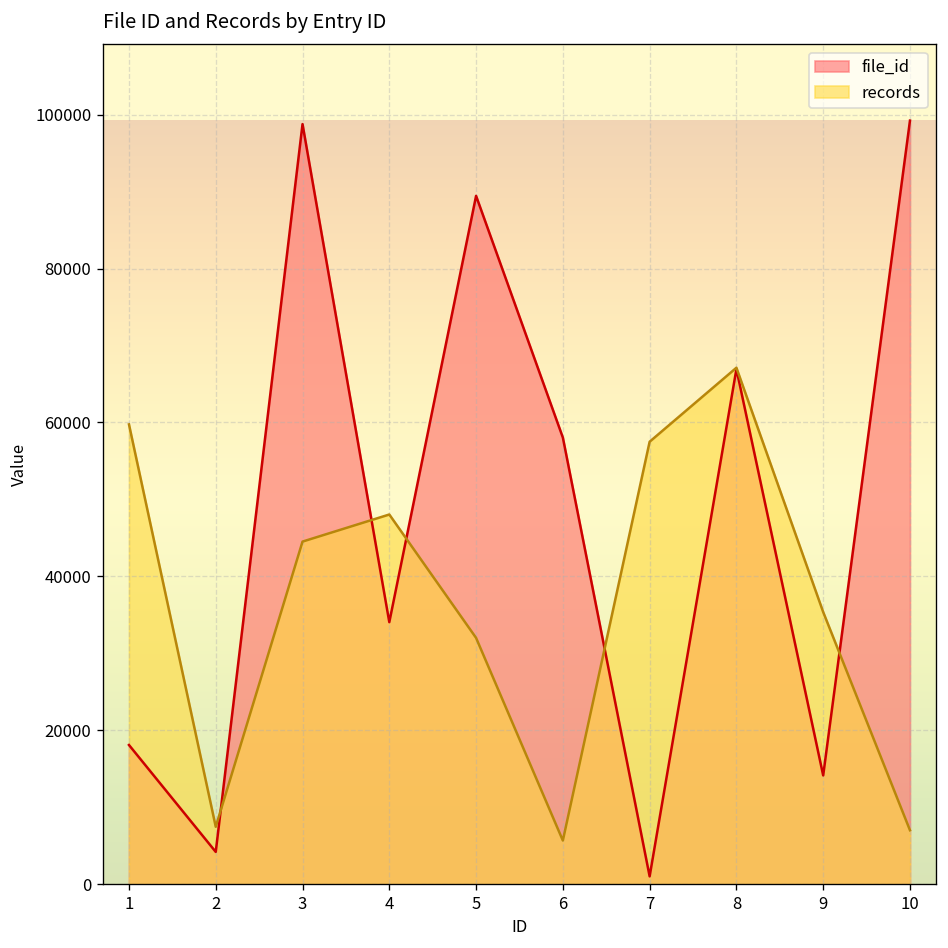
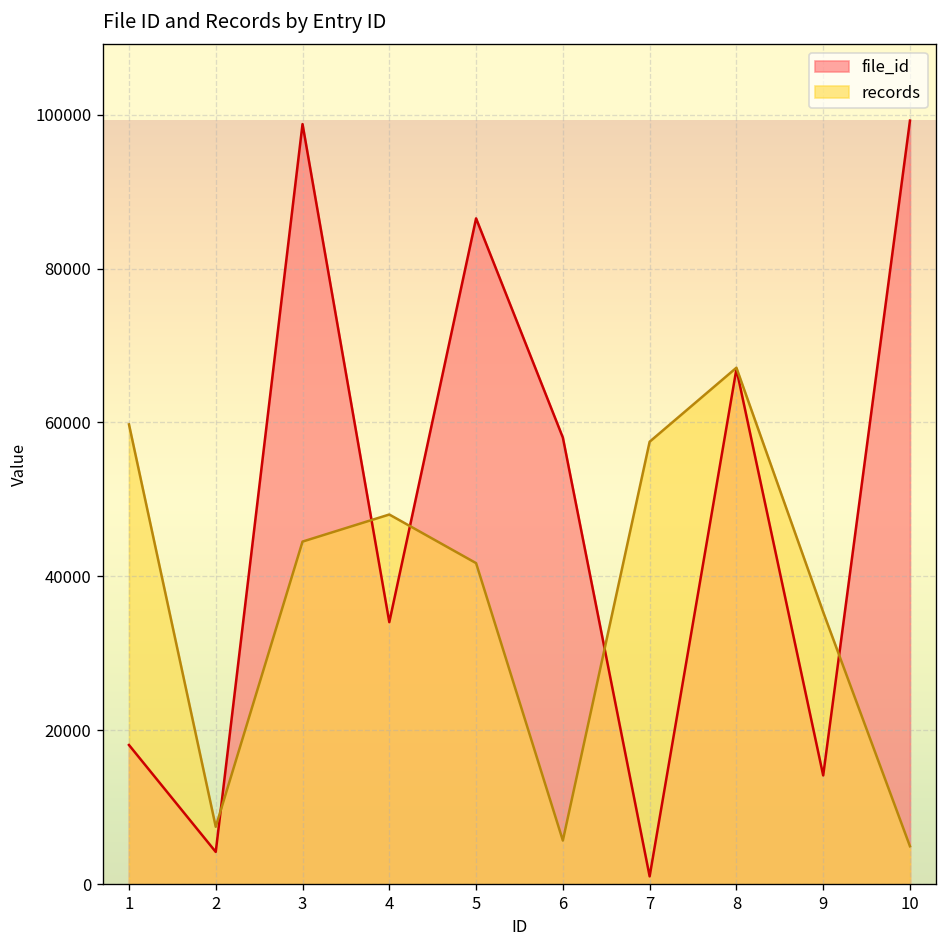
  {
    "file_id": {
      "1": 18000,
      "2": 4000,
      "3": 99000,
      "4": 34000,
-     "5": 89000,
+     "5": 87000,
      "6": 58000,
      "7": 1000,
      "9": 14000,
      "10": 99000
    },
    "records": {
      "1": 60000,
      "2": 7000,
      "3": 45000,
      "4": 48000,
-     "5": 32000,
+     "5": 42000,
      "6": 6000,
      "7": 57000,
      "9": 35000,
-     "10": 7000
+     "10": 5000
    }
  }
